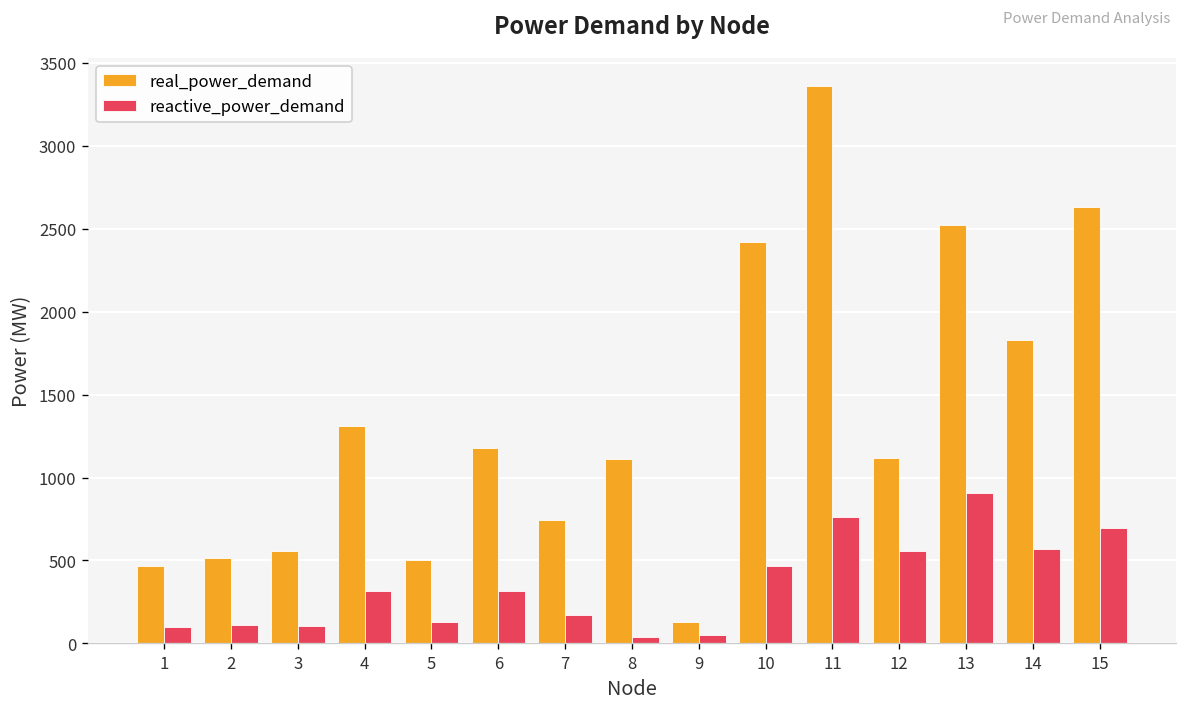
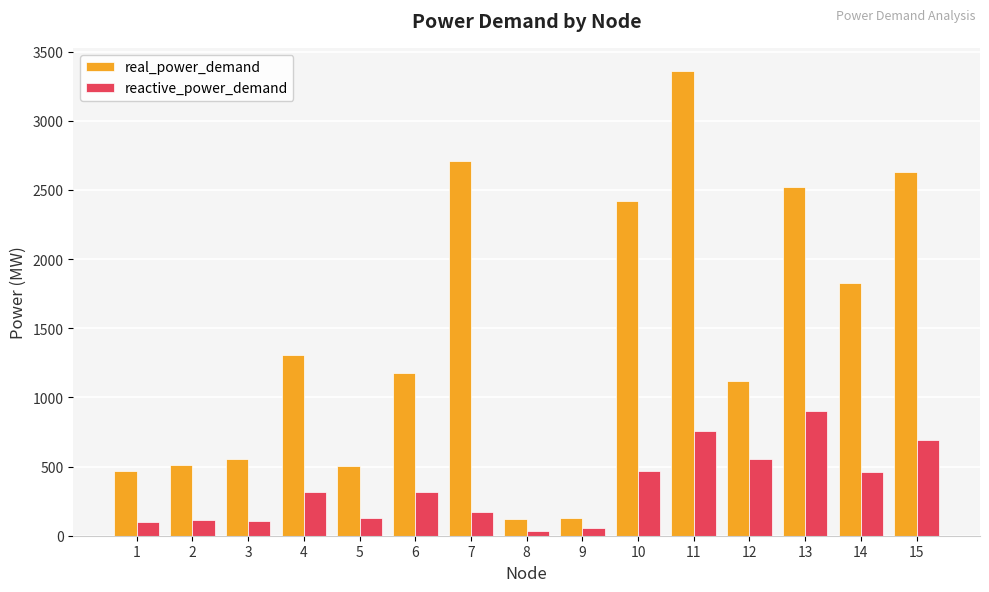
  {
    "real_power_demand": {
      "1": 470,
      "2": 510,
      "3": 560,
      "4": 1310,
      "5": 500,
      "6": 1180,
-     "7": 750,
-     "8": 1110,
+     "7": 2710,
+     "8": 120,
      "9": 130,
      "10": 2420,
      "11": 3360,
      "12": 1120,
      "13": 2520,
      "14": 1830,
      "15": 2630
    },
    "reactive_power_demand": {
      "1": 100,
      "2": 110,
      "3": 110,
      "4": 320,
      "5": 130,
      "6": 320,
      "7": 170,
      "8": 40,
      "9": 50,
      "10": 470,
      "11": 760,
      "12": 560,
      "13": 900,
-     "14": 570,
+     "14": 460,
      "15": 690
    }
  }
